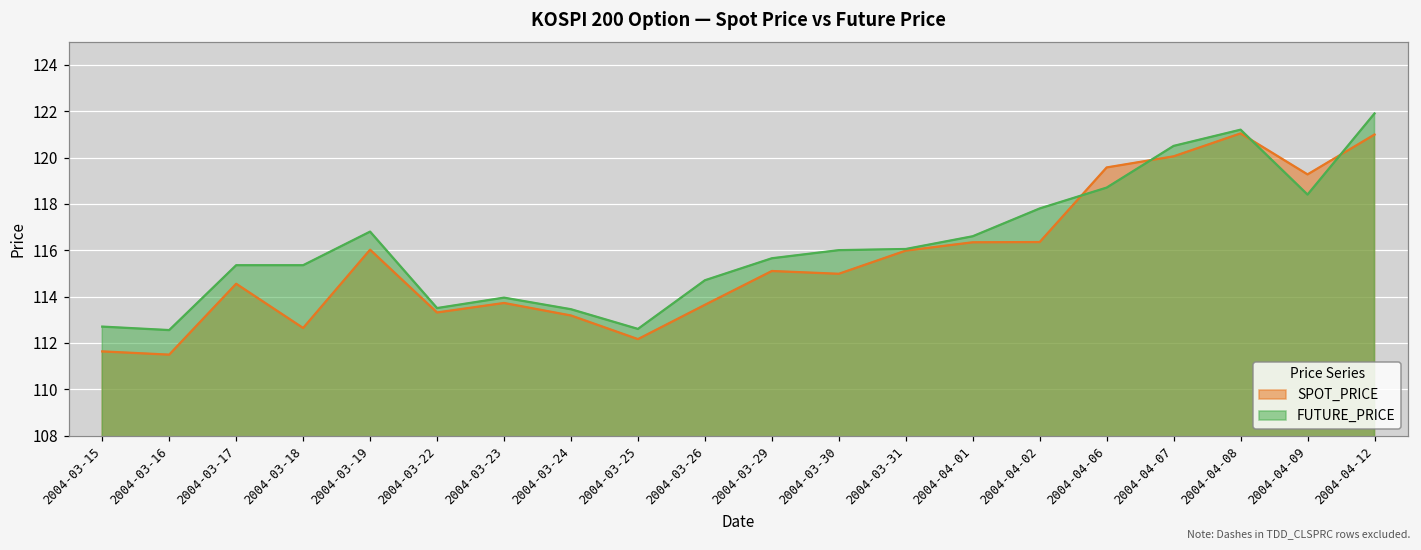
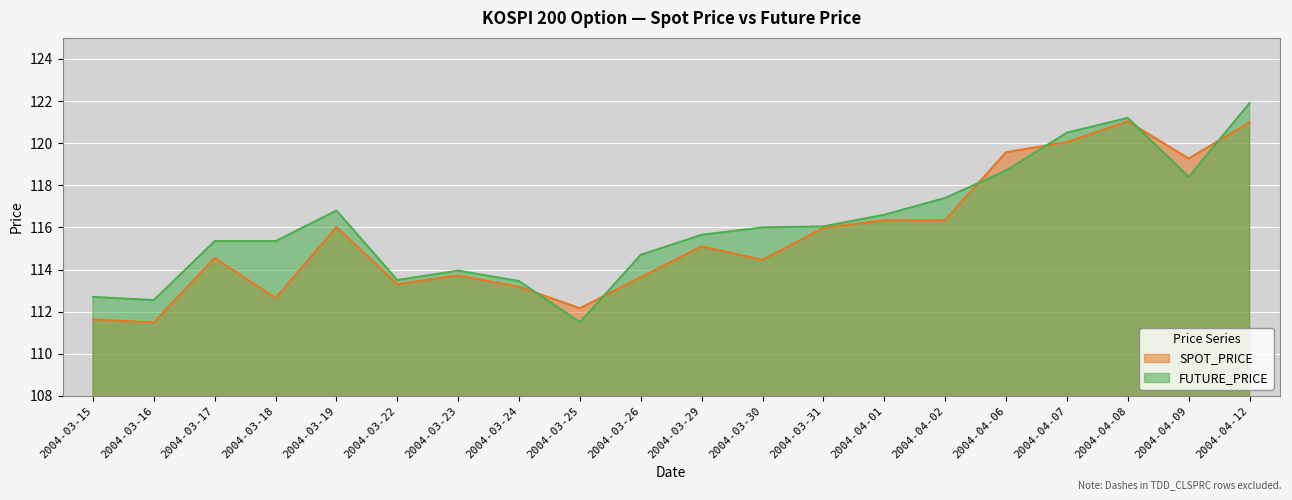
  {
    "SPOT_PRICE": {
      "2004-03-15": 111.6,
      "2004-03-16": 111.5,
      "2004-03-17": 114.6,
      "2004-03-18": 112.6,
      "2004-03-19": 116.0,
      "2004-03-22": 113.3,
      "2004-03-23": 113.7,
      "2004-03-24": 113.2,
      "2004-03-25": 112.2,
      "2004-03-26": 113.6,
      "2004-03-29": 115.1,
-     "2004-03-30": 115.0,
+     "2004-03-30": 114.5,
      "2004-04-01": 116.3,
      "2004-04-02": 116.4,
      "2004-04-06": 119.6,
      "2004-04-07": 120.1,
      "2004-04-08": 121.0,
      "2004-04-09": 119.3,
      "2004-04-12": 121.0
    },
    "FUTURE_PRICE": {
      "2004-03-15": 112.7,
      "2004-03-16": 112.6,
      "2004-03-17": 115.4,
      "2004-03-18": 115.4,
      "2004-03-19": 116.8,
      "2004-03-22": 113.5,
      "2004-03-23": 114.0,
      "2004-03-24": 113.5,
-     "2004-03-25": 112.6,
+     "2004-03-25": 111.5,
      "2004-03-26": 114.7,
      "2004-03-29": 115.7,
      "2004-03-30": 116.0,
      "2004-04-01": 116.6,
-     "2004-04-02": 117.8,
+     "2004-04-02": 117.4,
      "2004-04-06": 118.7,
      "2004-04-07": 120.5,
      "2004-04-08": 121.2,
      "2004-04-09": 118.4,
      "2004-04-12": 121.9
    }
  }
